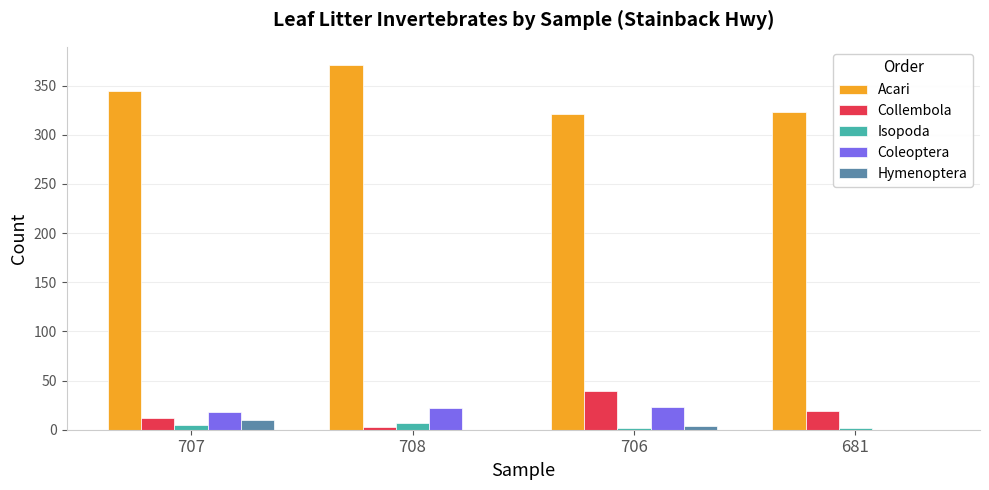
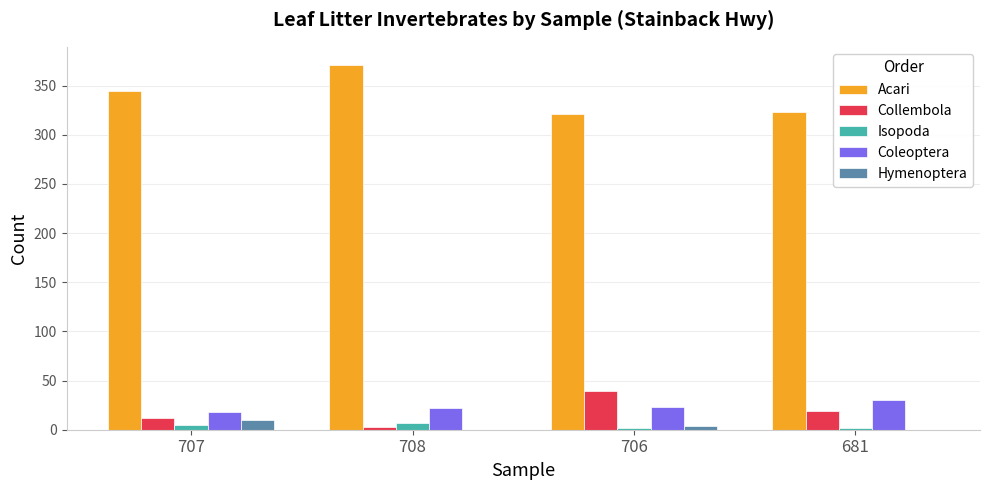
  {
    "Acari": {
      "707": 350,
      "708": 370,
      "706": 320,
      "681": 320
    },
    "Collembola": {
      "707": 10,
      "708": 0,
      "706": 40,
      "681": 20
    },
    "Coleoptera": {
      "707": 20,
      "708": 20,
      "706": 20,
-     "681": 0
+     "681": 30
    }
  }
